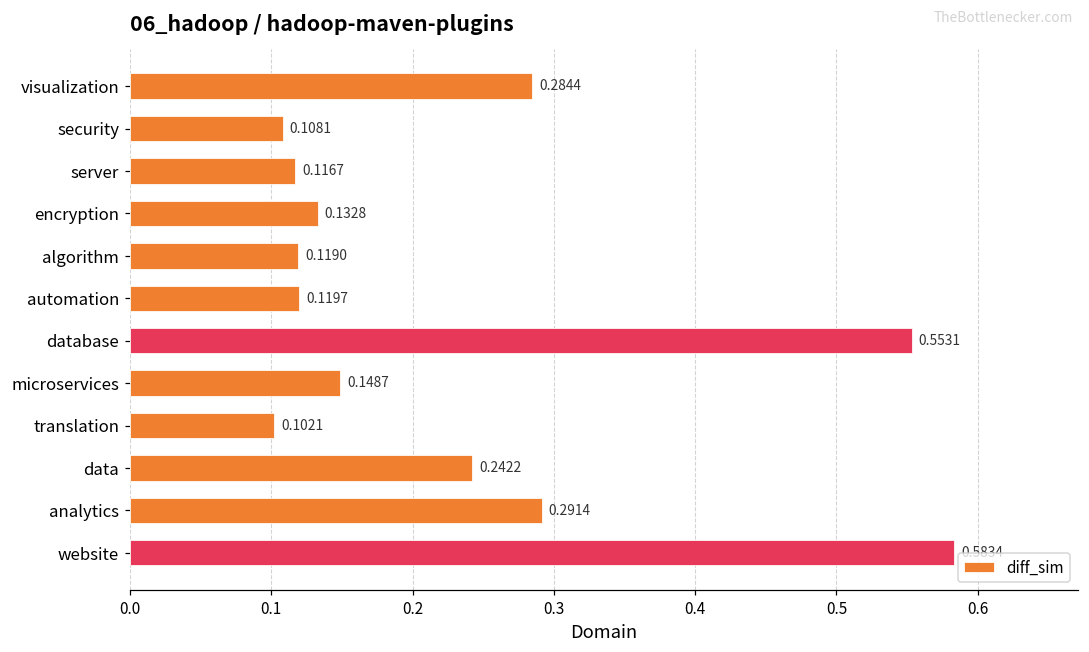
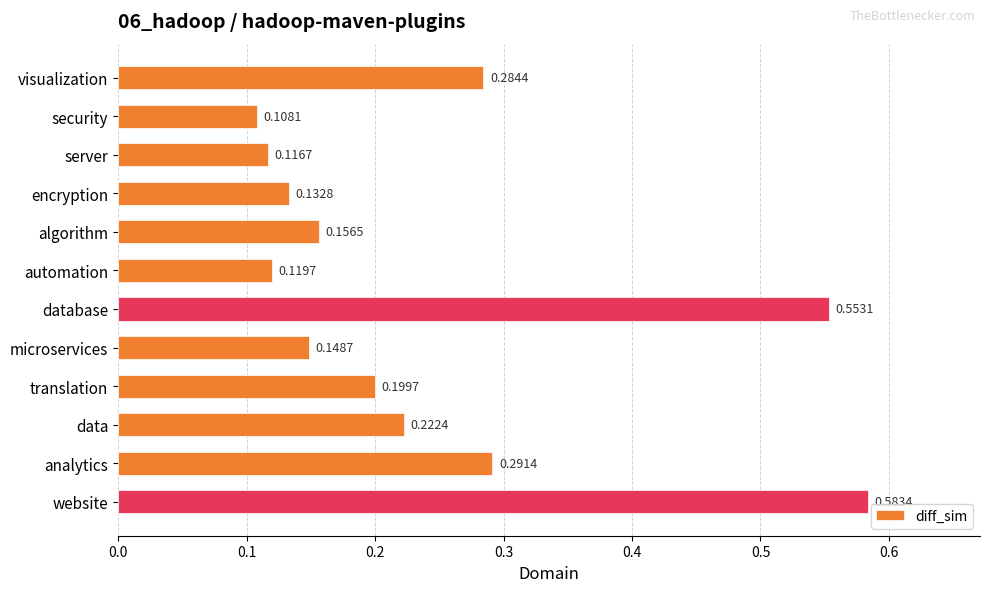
  {
    "visualization": 0.2844,
    "security": 0.1081,
    "server": 0.1167,
    "encryption": 0.1328,
-   "algorithm": 0.1190,
+   "algorithm": 0.1565,
    "automation": 0.1197,
    "database": 0.5531,
    "microservices": 0.1487,
-   "translation": 0.1021,
-   "data": 0.2422,
+   "translation": 0.1997,
+   "data": 0.2224,
    "analytics": 0.2914
  }
